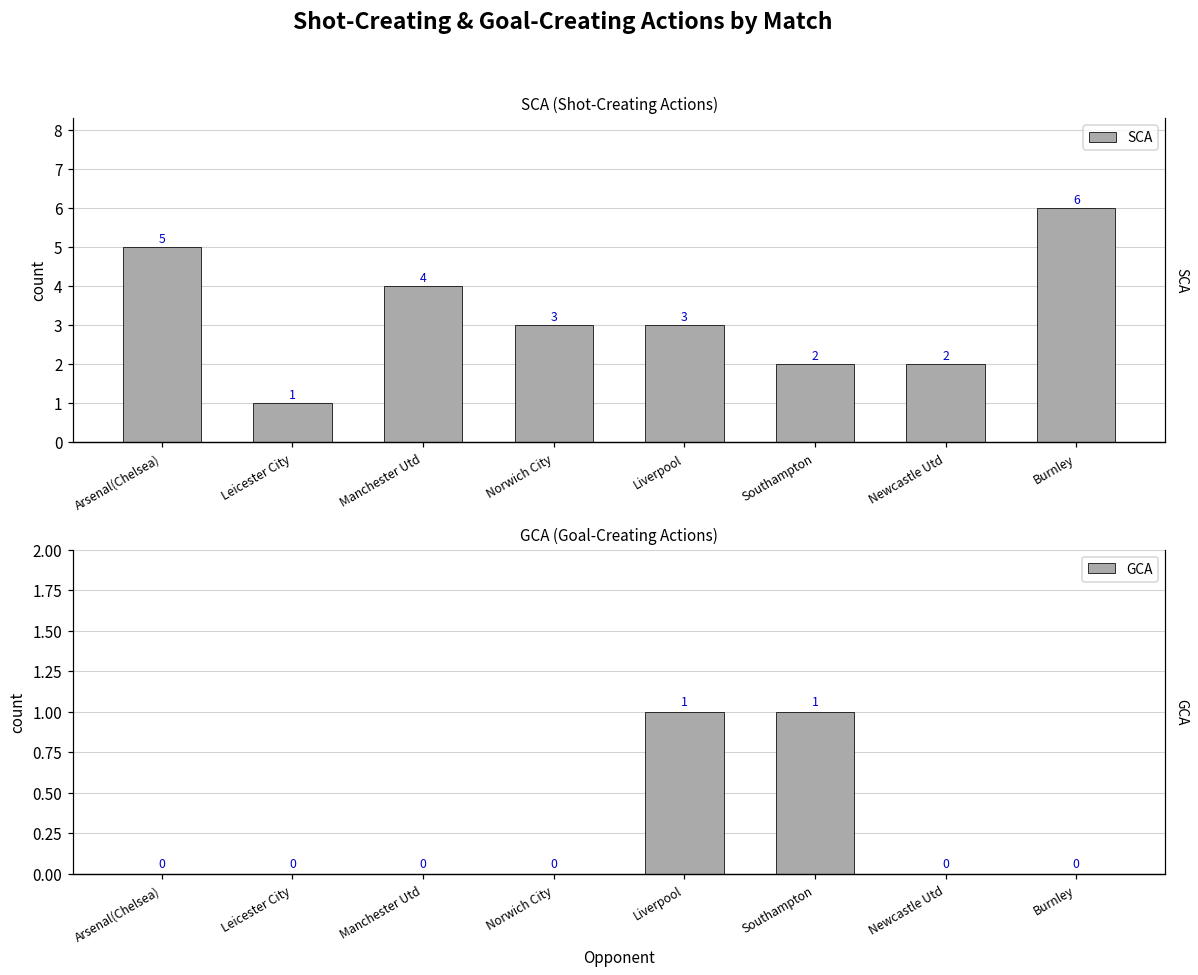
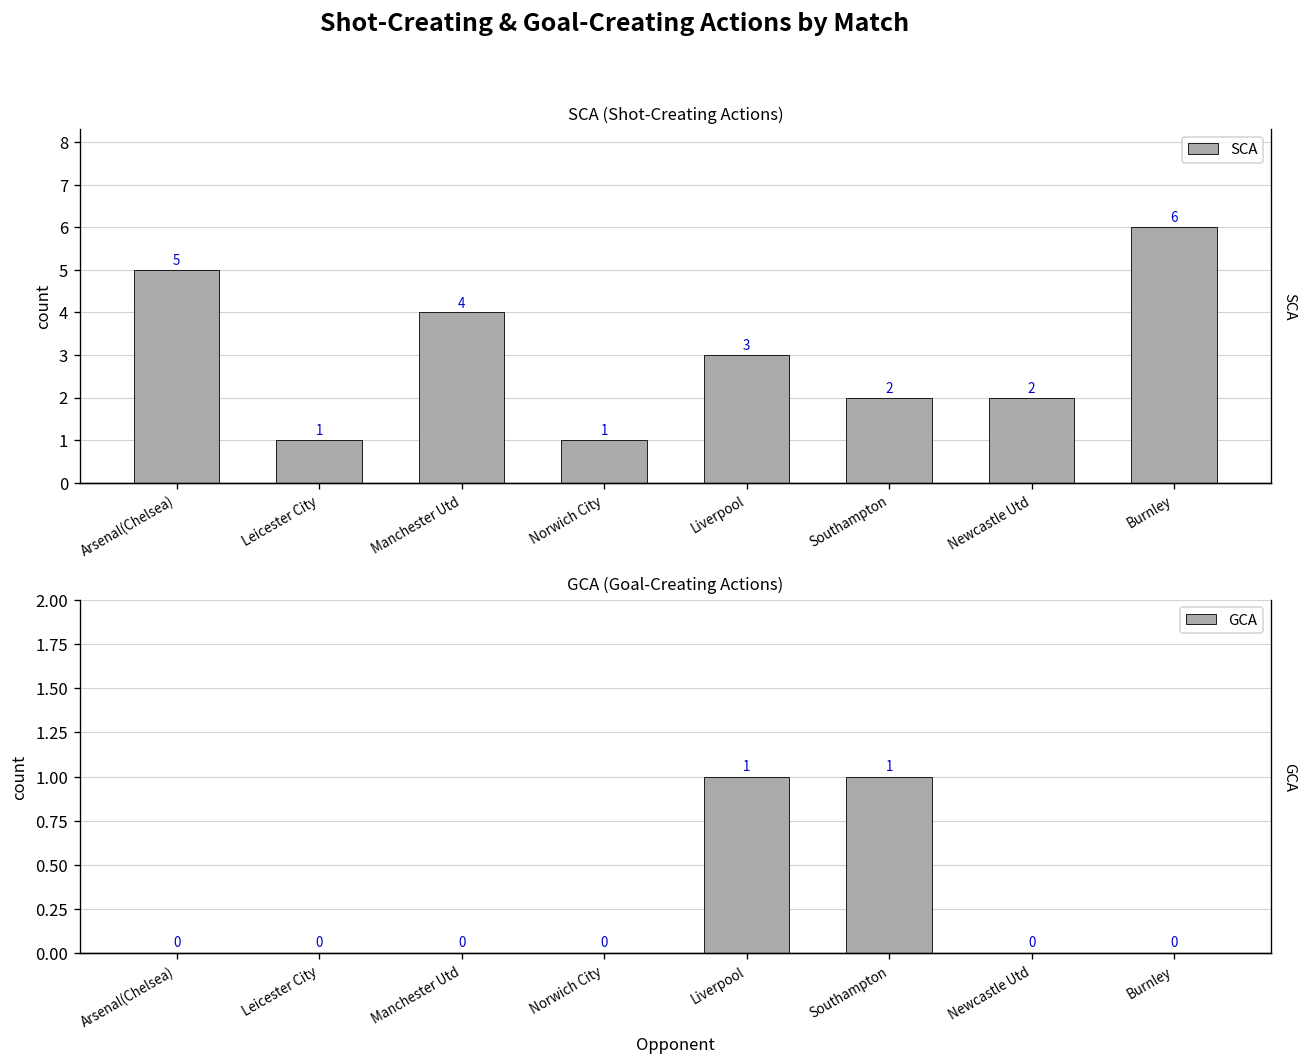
  {
    "SCA (Shot-Creating Actions)": {
      "Arsenal(Chelsea)": 5,
      "Leicester City": 1,
      "Manchester Utd": 4,
-     "Norwich City": 3,
+     "Norwich City": 1,
      "Liverpool": 3,
      "Southampton": 2,
      "Newcastle Utd": 2,
      "Burnley": 6
    },
    "GCA (Goal-Creating Actions)": {
      "Arsenal(Chelsea)": 0,
      "Leicester City": 0,
      "Manchester Utd": 0,
      "Norwich City": 0,
      "Liverpool": 1,
      "Southampton": 1,
      "Newcastle Utd": 0,
      "Burnley": 0
    }
  }
